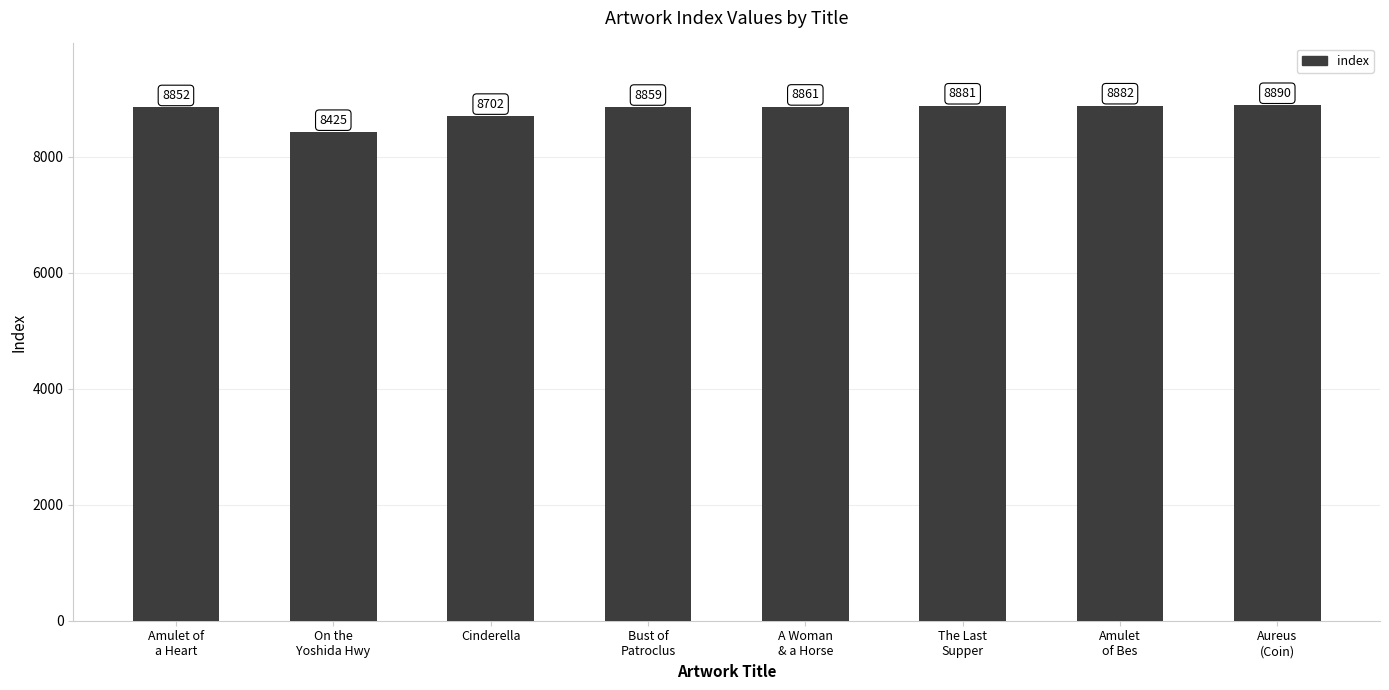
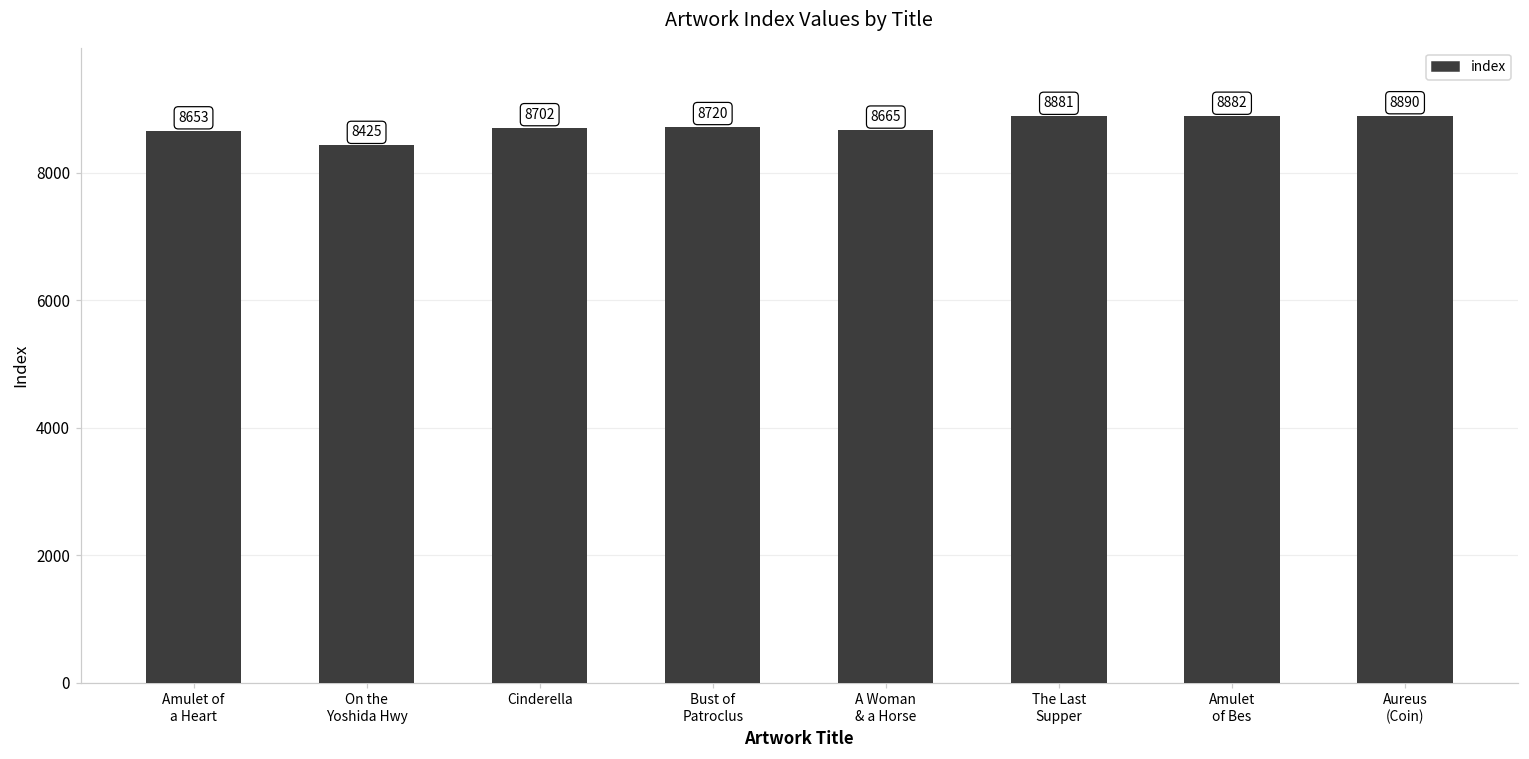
  {
-   "Amulet of a Heart": 8852,
-   "Bust of Patroclus": 8859,
-   "A Woman & a Horse": 8861
+   "Amulet of a Heart": 8653,
+   "Bust of Patroclus": 8720,
+   "A Woman & a Horse": 8665
  }
